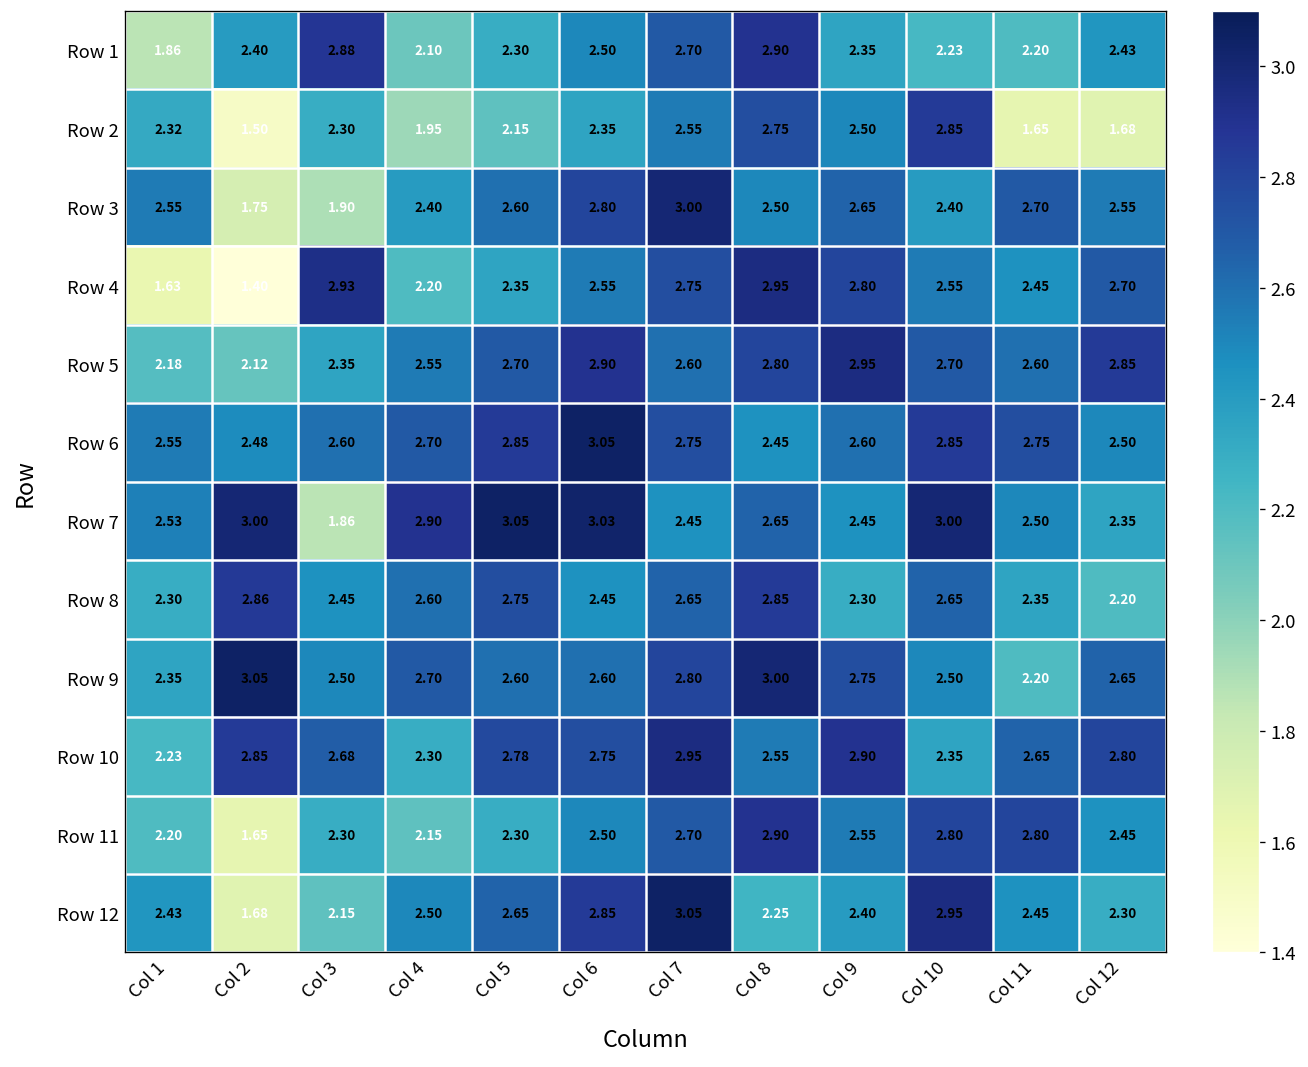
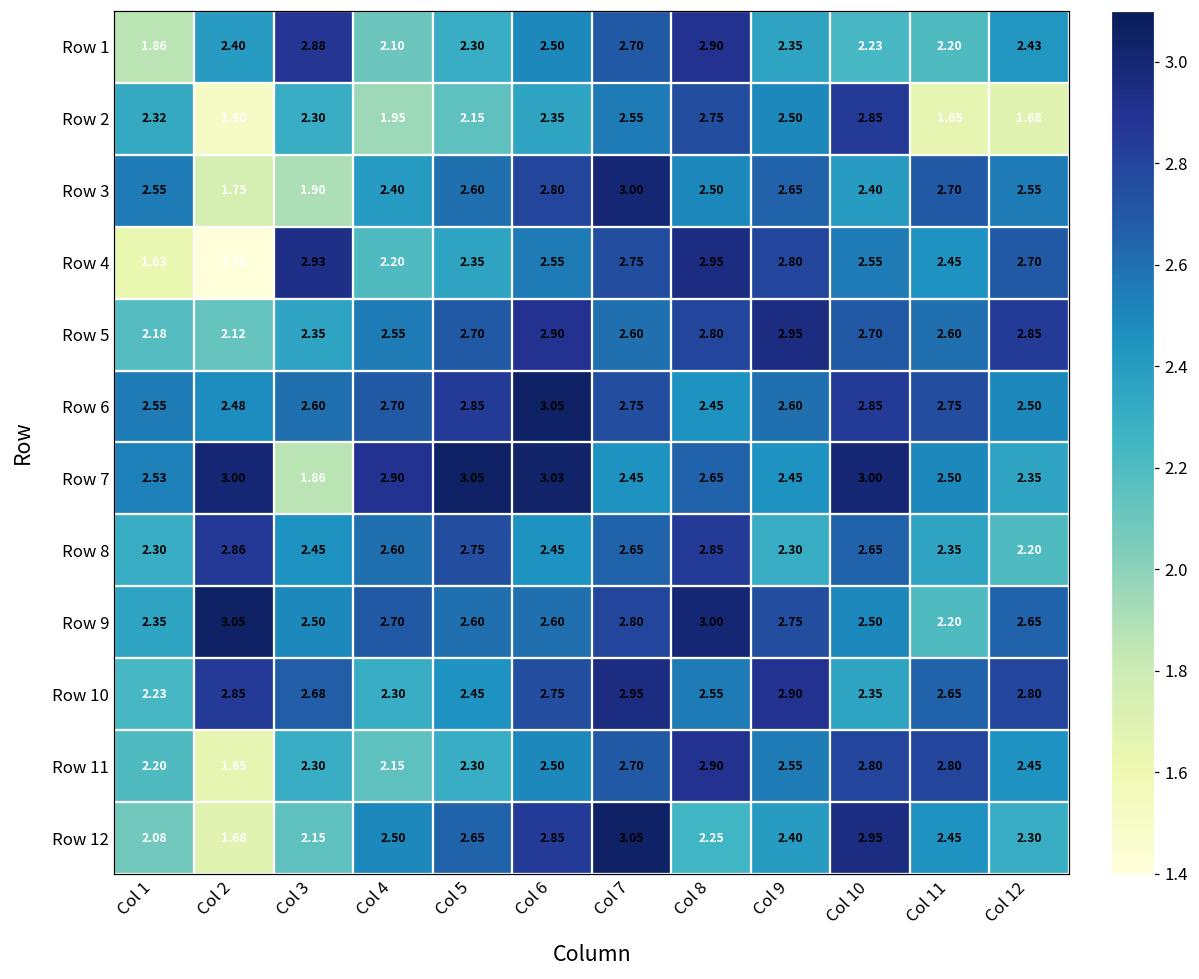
  {
    "Row 1": {
      "Col 1": 1.86,
      "Col 2": 2.40,
      "Col 3": 2.88,
      "Col 4": 2.10,
      "Col 5": 2.30,
      "Col 6": 2.50,
      "Col 7": 2.70,
      "Col 8": 2.90,
      "Col 9": 2.35,
      "Col 10": 2.23,
      "Col 11": 2.20,
      "Col 12": 2.43
    },
    "Row 2": {
      "Col 1": 2.32,
      "Col 2": 1.50,
      "Col 3": 2.30,
      "Col 4": 1.95,
      "Col 5": 2.15,
      "Col 6": 2.35,
      "Col 7": 2.55,
      "Col 8": 2.75,
      "Col 9": 2.50,
      "Col 10": 2.85,
      "Col 11": 1.65,
      "Col 12": 1.68
    },
    "Row 3": {
      "Col 1": 2.55,
      "Col 2": 1.75,
      "Col 3": 1.90,
      "Col 4": 2.40,
      "Col 5": 2.60,
      "Col 6": 2.80,
      "Col 7": 3.00,
      "Col 8": 2.50,
      "Col 9": 2.65,
      "Col 10": 2.40,
      "Col 11": 2.70,
      "Col 12": 2.55
    },
    "Row 4": {
      "Col 1": 1.63,
      "Col 3": 2.93,
      "Col 4": 2.20,
      "Col 5": 2.35,
      "Col 6": 2.55,
      "Col 7": 2.75,
      "Col 8": 2.95,
      "Col 9": 2.80,
      "Col 10": 2.55,
      "Col 11": 2.45,
      "Col 12": 2.70
    },
    "Row 5": {
      "Col 1": 2.18,
      "Col 2": 2.12,
      "Col 3": 2.35,
      "Col 4": 2.55,
      "Col 5": 2.70,
      "Col 6": 2.90,
      "Col 7": 2.60,
      "Col 8": 2.80,
      "Col 9": 2.95,
      "Col 10": 2.70,
      "Col 11": 2.60,
      "Col 12": 2.85
    },
    "Row 6": {
      "Col 1": 2.55,
      "Col 2": 2.48,
      "Col 3": 2.60,
      "Col 4": 2.70,
      "Col 5": 2.85,
      "Col 6": 3.05,
      "Col 7": 2.75,
      "Col 8": 2.45,
      "Col 9": 2.60,
      "Col 10": 2.85,
      "Col 11": 2.75,
      "Col 12": 2.50
    },
    "Row 7": {
      "Col 1": 2.53,
      "Col 2": 3.00,
      "Col 3": 1.86,
      "Col 4": 2.90,
      "Col 5": 3.05,
      "Col 6": 3.03,
      "Col 7": 2.45,
      "Col 8": 2.65,
      "Col 9": 2.45,
      "Col 10": 3.00,
      "Col 11": 2.50,
      "Col 12": 2.35
    },
    "Row 8": {
      "Col 1": 2.30,
      "Col 2": 2.86,
      "Col 3": 2.45,
      "Col 4": 2.60,
      "Col 5": 2.75,
      "Col 6": 2.45,
      "Col 7": 2.65,
      "Col 8": 2.85,
      "Col 9": 2.30,
      "Col 10": 2.65,
      "Col 11": 2.35,
      "Col 12": 2.20
    },
    "Row 9": {
      "Col 1": 2.35,
      "Col 2": 3.05,
      "Col 3": 2.50,
      "Col 4": 2.70,
      "Col 5": 2.60,
      "Col 6": 2.60,
      "Col 7": 2.80,
      "Col 8": 3.00,
      "Col 9": 2.75,
      "Col 10": 2.50,
      "Col 11": 2.20,
      "Col 12": 2.65
    },
    "Row 10": {
      "Col 1": 2.23,
      "Col 2": 2.85,
      "Col 3": 2.68,
      "Col 4": 2.30,
-     "Col 5": 2.78,
+     "Col 5": 2.45,
      "Col 6": 2.75,
      "Col 7": 2.95,
      "Col 8": 2.55,
      "Col 9": 2.90,
      "Col 10": 2.35,
      "Col 11": 2.65,
      "Col 12": 2.80
    },
    "Row 11": {
      "Col 1": 2.20,
      "Col 2": 1.65,
      "Col 3": 2.30,
      "Col 4": 2.15,
      "Col 5": 2.30,
      "Col 6": 2.50,
      "Col 7": 2.70,
      "Col 8": 2.90,
      "Col 9": 2.55,
      "Col 10": 2.80,
      "Col 11": 2.80,
      "Col 12": 2.45
    },
    "Row 12": {
-     "Col 1": 2.43,
+     "Col 1": 2.08,
      "Col 2": 1.68,
      "Col 3": 2.15,
      "Col 4": 2.50,
      "Col 5": 2.65,
      "Col 6": 2.85,
      "Col 7": 3.05,
      "Col 8": 2.25,
      "Col 9": 2.40,
      "Col 10": 2.95,
      "Col 11": 2.45,
      "Col 12": 2.30
    }
  }
